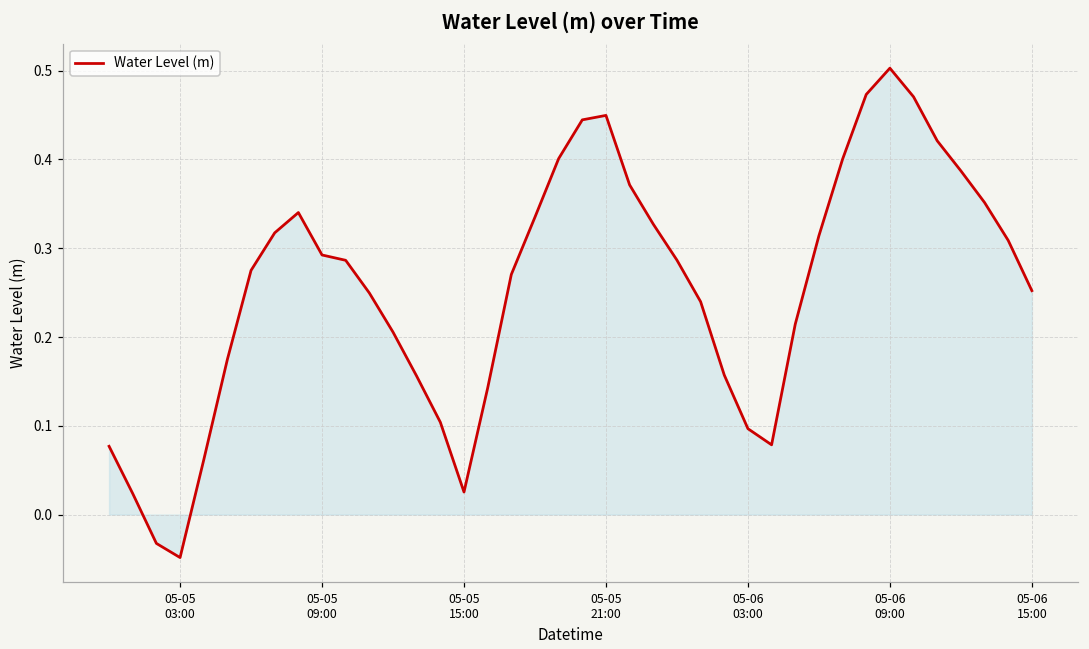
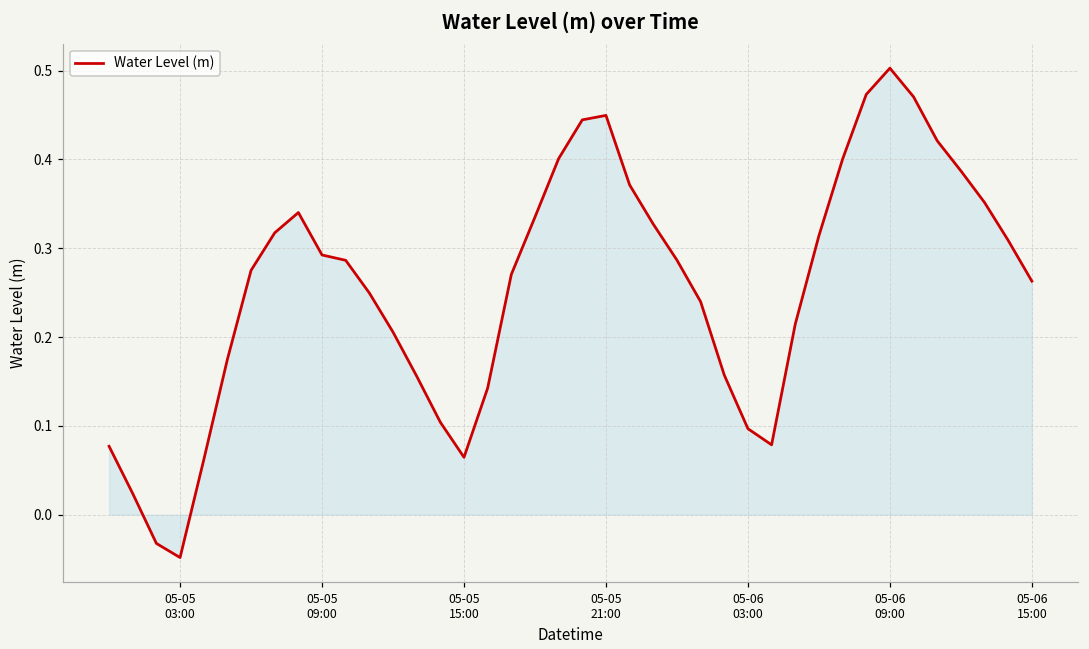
  {
    "Water Level (m)": {
      "05-05 03:00": -0.05,
-     "05-05 15:00": 0.03,
-     "05-06 15:00": 0.25
+     "05-05 15:00": 0.06,
+     "05-06 15:00": 0.26
    }
  }
